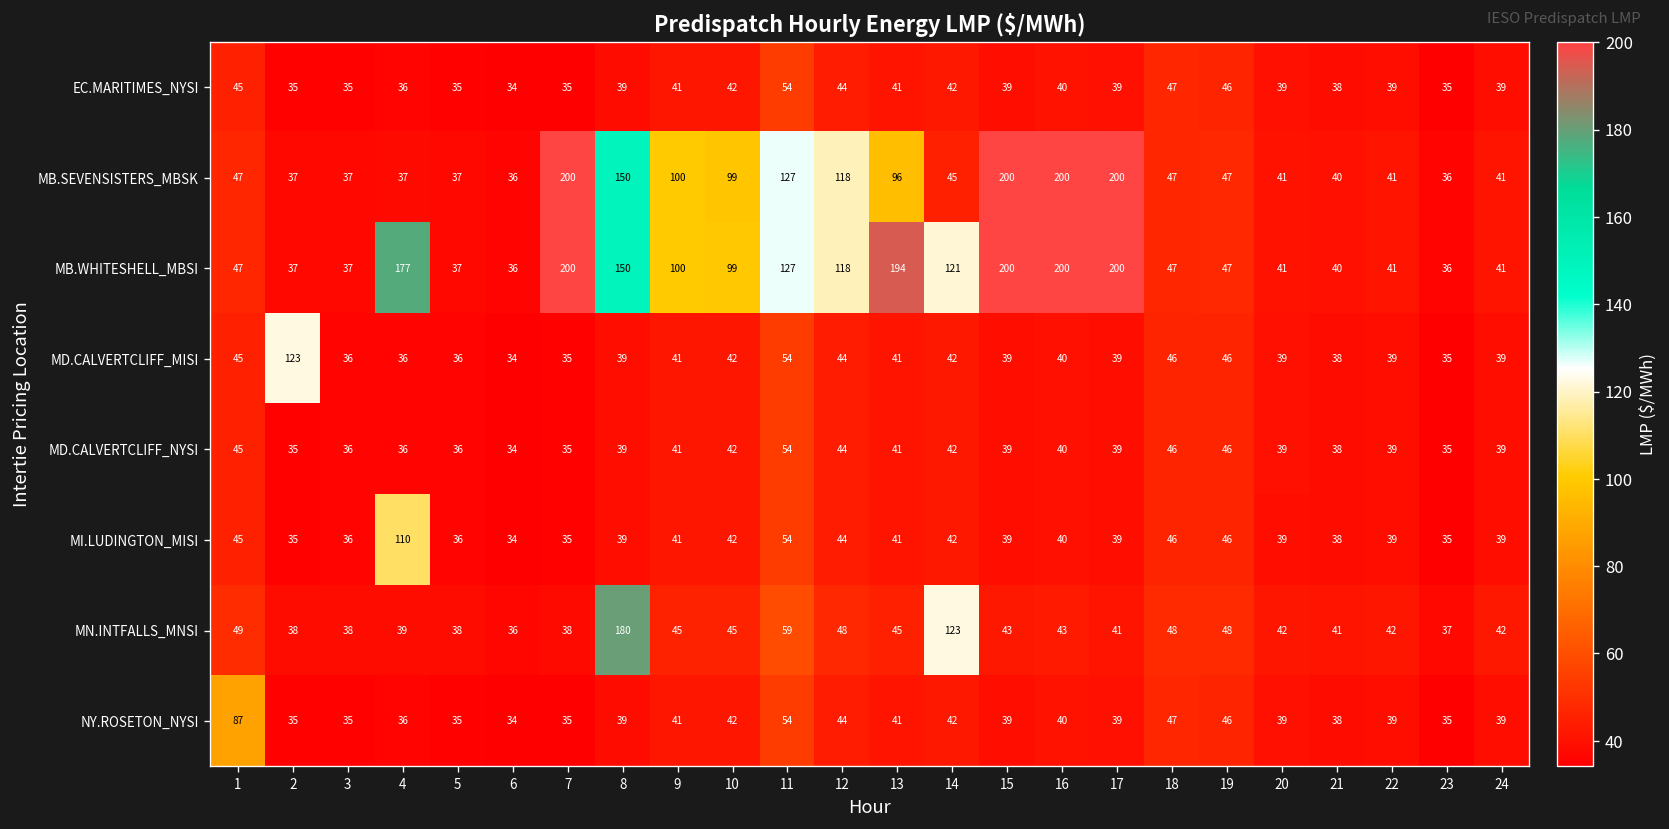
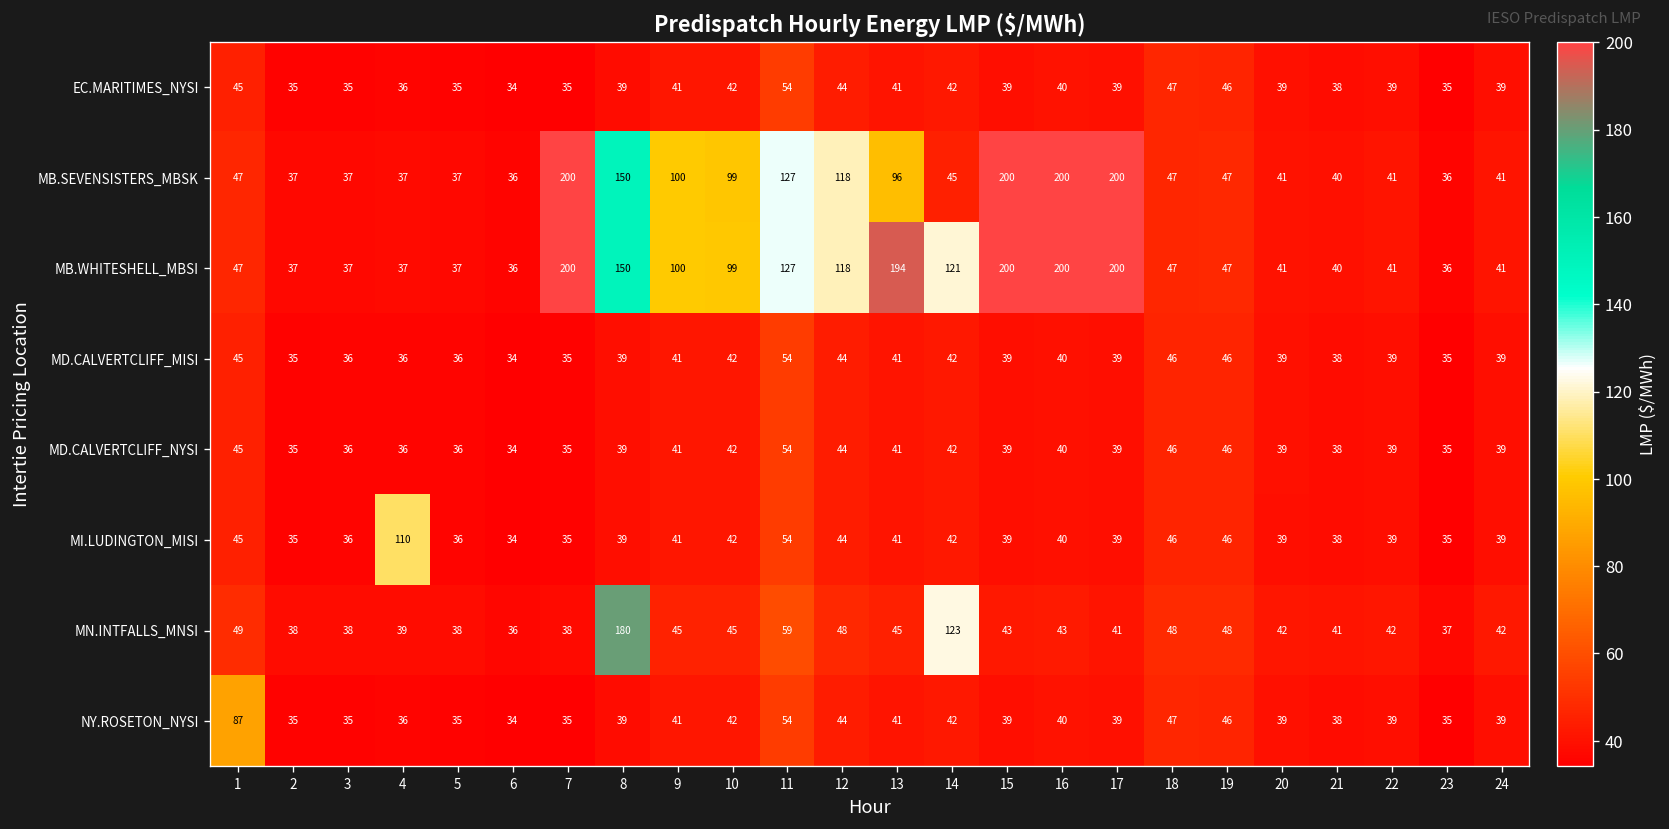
  {
    "EC.MARITIMES_NYSI": {
      "1": 45,
      "2": 35,
      "3": 35,
      "4": 36,
      "5": 35,
      "6": 34,
      "7": 35,
      "8": 39,
      "9": 41,
      "10": 42,
      "11": 54,
      "12": 44,
      "13": 41,
      "14": 42,
      "15": 39,
      "16": 40,
      "17": 39,
      "18": 47,
      "19": 46,
      "20": 39,
      "21": 38,
      "22": 39,
      "23": 35,
      "24": 39
    },
    "MB.SEVENSISTERS_MBSK": {
      "1": 47,
      "2": 37,
      "3": 37,
      "4": 37,
      "5": 37,
      "6": 36,
      "7": 200,
      "8": 150,
      "9": 100,
      "10": 99,
      "11": 127,
      "12": 118,
      "13": 96,
      "14": 45,
      "15": 200,
      "16": 200,
      "17": 200,
      "18": 47,
      "19": 47,
      "20": 41,
      "21": 40,
      "22": 41,
      "23": 36,
      "24": 41
    },
    "MB.WHITESHELL_MBSI": {
      "1": 47,
      "2": 37,
      "3": 37,
-     "4": 177,
+     "4": 37,
      "5": 37,
      "6": 36,
      "7": 200,
      "8": 150,
      "9": 100,
      "10": 99,
      "11": 127,
      "12": 118,
      "13": 194,
      "14": 121,
      "15": 200,
      "16": 200,
      "17": 200,
      "18": 47,
      "19": 47,
      "20": 41,
      "21": 40,
      "22": 41,
      "23": 36,
      "24": 41
    },
    "MD.CALVERTCLIFF_MISI": {
      "1": 45,
-     "2": 123,
+     "2": 35,
      "3": 36,
      "4": 36,
      "5": 36,
      "6": 34,
      "7": 35,
      "8": 39,
      "9": 41,
      "10": 42,
      "11": 54,
      "12": 44,
      "13": 41,
      "14": 42,
      "15": 39,
      "16": 40,
      "17": 39,
      "18": 46,
      "19": 46,
      "20": 39,
      "21": 38,
      "22": 39,
      "23": 35,
      "24": 39
    },
    "MD.CALVERTCLIFF_NYSI": {
      "1": 45,
      "2": 35,
      "3": 36,
      "4": 36,
      "5": 36,
      "6": 34,
      "7": 35,
      "8": 39,
      "9": 41,
      "10": 42,
      "11": 54,
      "12": 44,
      "13": 41,
      "14": 42,
      "15": 39,
      "16": 40,
      "17": 39,
      "18": 46,
      "19": 46,
      "20": 39,
      "21": 38,
      "22": 39,
      "23": 35,
      "24": 39
    },
    "MI.LUDINGTON_MISI": {
      "1": 45,
      "2": 35,
      "3": 36,
      "4": 110,
      "5": 36,
      "6": 34,
      "7": 35,
      "8": 39,
      "9": 41,
      "10": 42,
      "11": 54,
      "12": 44,
      "13": 41,
      "14": 42,
      "15": 39,
      "16": 40,
      "17": 39,
      "18": 46,
      "19": 46,
      "20": 39,
      "21": 38,
      "22": 39,
      "23": 35,
      "24": 39
    },
    "MN.INTFALLS_MNSI": {
      "1": 49,
      "2": 38,
      "3": 38,
      "4": 39,
      "5": 38,
      "6": 36,
      "7": 38,
      "8": 180,
      "9": 45,
      "10": 45,
      "11": 59,
      "12": 48,
      "13": 45,
      "14": 123,
      "15": 43,
      "16": 43,
      "17": 41,
      "18": 48,
      "19": 48,
      "20": 42,
      "21": 41,
      "22": 42,
      "23": 37,
      "24": 42
    },
    "NY.ROSETON_NYSI": {
      "1": 87,
      "2": 35,
      "3": 35,
      "4": 36,
      "5": 35,
      "6": 34,
      "7": 35,
      "8": 39,
      "9": 41,
      "10": 42,
      "11": 54,
      "12": 44,
      "13": 41,
      "14": 42,
      "15": 39,
      "16": 40,
      "17": 39,
      "18": 47,
      "19": 46,
      "20": 39,
      "21": 38,
      "22": 39,
      "23": 35,
      "24": 39
    }
  }
